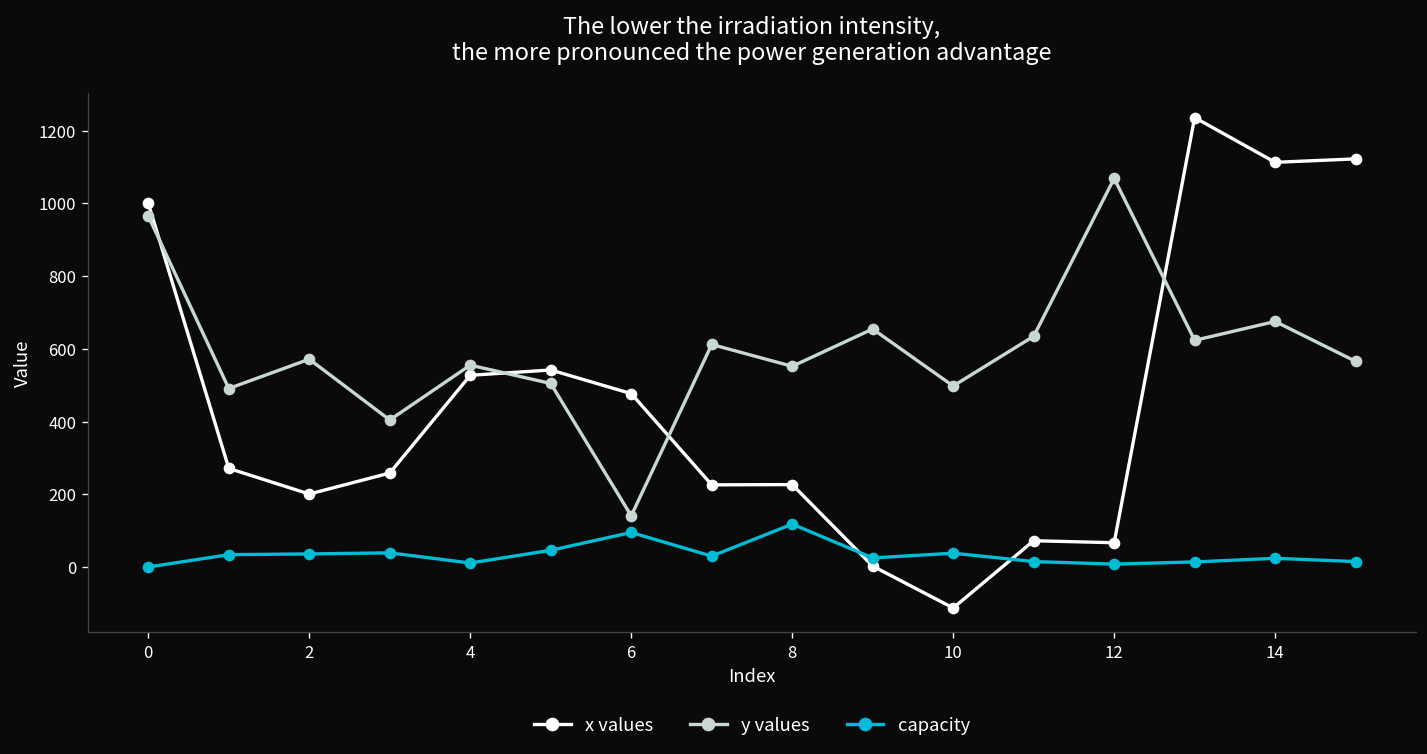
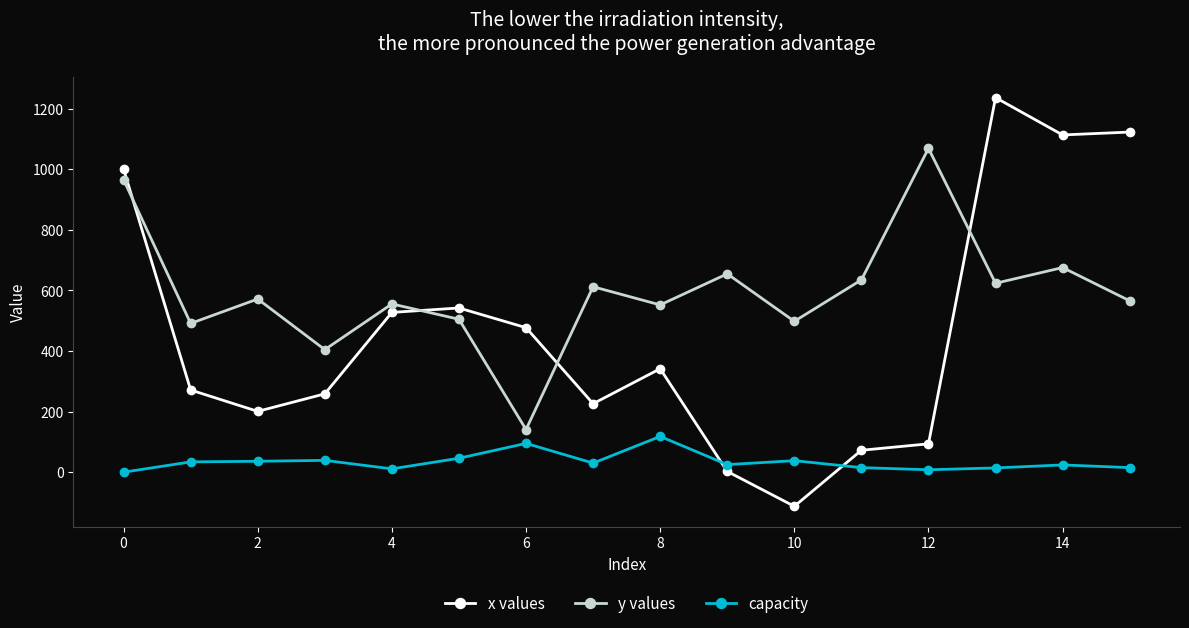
  {
    "x values": {
      "0": 1000,
      "2": 200,
      "4": 530,
      "6": 480,
-     "8": 230,
+     "8": 340,
      "10": -110,
-     "12": 70,
+     "12": 90,
      "14": 1110
    },
    "y values": {
      "0": 970,
      "2": 570,
      "4": 560,
      "6": 140,
      "8": 550,
      "10": 500,
      "12": 1070,
      "14": 680
    },
    "capacity": {
      "0": 0,
      "2": 40,
      "4": 10,
      "6": 100,
      "8": 120,
      "10": 40,
      "12": 10,
      "14": 20
    }
  }
